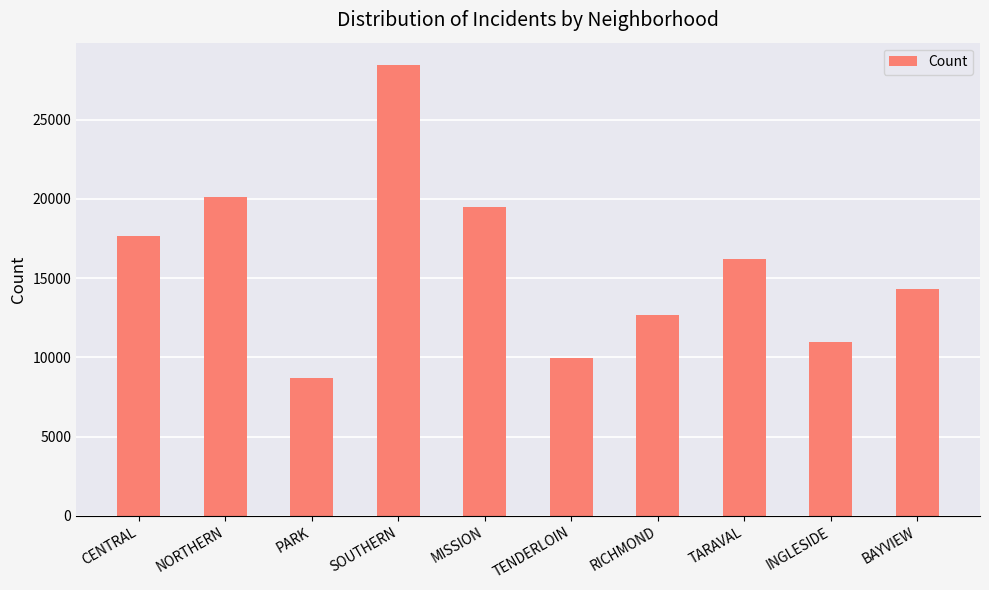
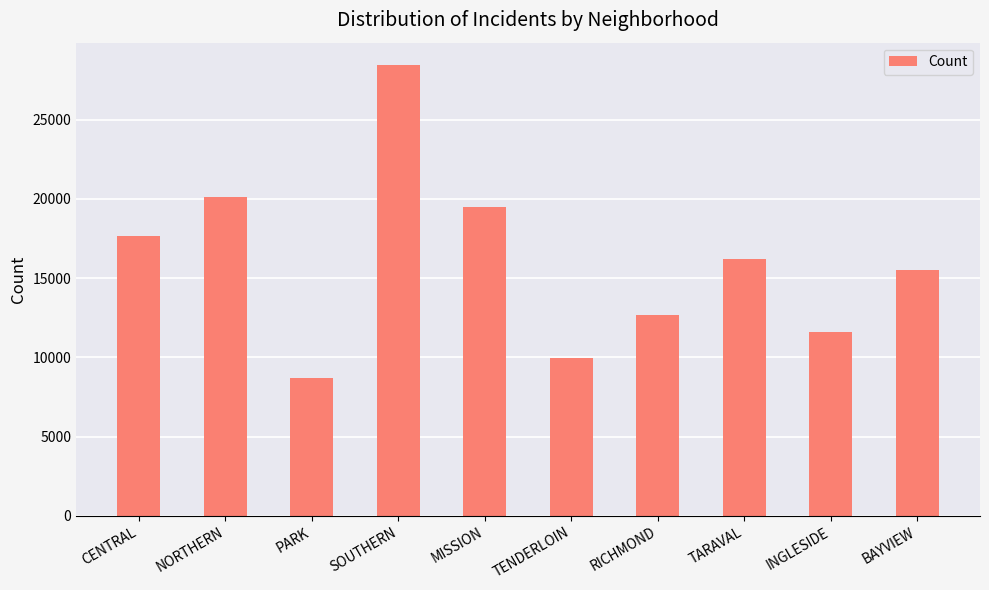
  {
    "CENTRAL": 17700,
    "NORTHERN": 20100,
    "PARK": 8700,
    "SOUTHERN": 28400,
    "MISSION": 19500,
    "TENDERLOIN": 9900,
    "RICHMOND": 12700,
    "TARAVAL": 16200,
-   "INGLESIDE": 11000,
-   "BAYVIEW": 14300
+   "INGLESIDE": 11600,
+   "BAYVIEW": 15500
  }
